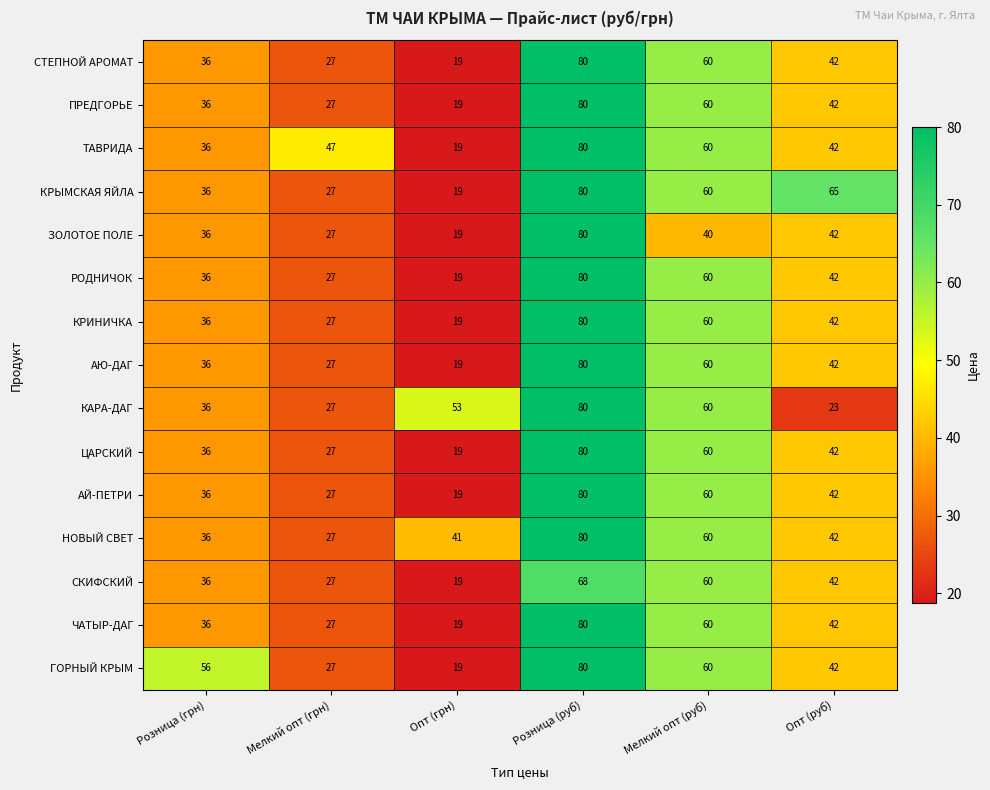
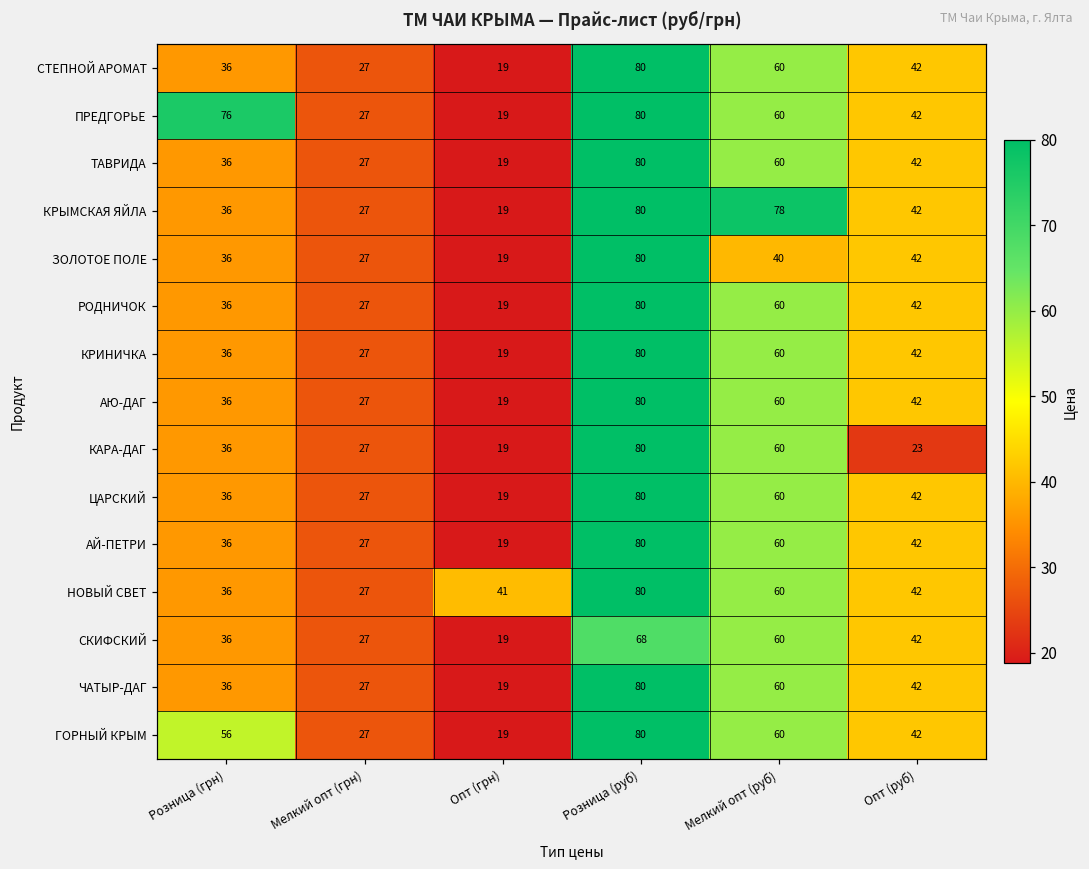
  {
    "СТЕПНОЙ АРОМАТ": {
      "Розница (грн)": 36,
      "Мелкий опт (грн)": 27,
      "Опт (грн)": 19,
      "Розница (руб)": 80,
      "Мелкий опт (руб)": 60,
      "Опт (руб)": 42
    },
    "ПРЕДГОРЬЕ": {
-     "Розница (грн)": 36,
+     "Розница (грн)": 76,
      "Мелкий опт (грн)": 27,
      "Опт (грн)": 19,
      "Розница (руб)": 80,
      "Мелкий опт (руб)": 60,
      "Опт (руб)": 42
    },
    "ТАВРИДА": {
      "Розница (грн)": 36,
-     "Мелкий опт (грн)": 47,
+     "Мелкий опт (грн)": 27,
      "Опт (грн)": 19,
      "Розница (руб)": 80,
      "Мелкий опт (руб)": 60,
      "Опт (руб)": 42
    },
    "КРЫМСКАЯ ЯЙЛА": {
      "Розница (грн)": 36,
      "Мелкий опт (грн)": 27,
      "Опт (грн)": 19,
      "Розница (руб)": 80,
-     "Мелкий опт (руб)": 60,
-     "Опт (руб)": 65
+     "Мелкий опт (руб)": 78,
+     "Опт (руб)": 42
    },
    "ЗОЛОТОЕ ПОЛЕ": {
      "Розница (грн)": 36,
      "Мелкий опт (грн)": 27,
      "Опт (грн)": 19,
      "Розница (руб)": 80,
      "Мелкий опт (руб)": 40,
      "Опт (руб)": 42
    },
    "РОДНИЧОК": {
      "Розница (грн)": 36,
      "Мелкий опт (грн)": 27,
      "Опт (грн)": 19,
      "Розница (руб)": 80,
      "Мелкий опт (руб)": 60,
      "Опт (руб)": 42
    },
    "КРИНИЧКА": {
      "Розница (грн)": 36,
      "Мелкий опт (грн)": 27,
      "Опт (грн)": 19,
      "Розница (руб)": 80,
      "Мелкий опт (руб)": 60,
      "Опт (руб)": 42
    },
    "АЮ-ДАГ": {
      "Розница (грн)": 36,
      "Мелкий опт (грн)": 27,
      "Опт (грн)": 19,
      "Розница (руб)": 80,
      "Мелкий опт (руб)": 60,
      "Опт (руб)": 42
    },
    "КАРА-ДАГ": {
      "Розница (грн)": 36,
      "Мелкий опт (грн)": 27,
-     "Опт (грн)": 53,
+     "Опт (грн)": 19,
      "Розница (руб)": 80,
      "Мелкий опт (руб)": 60,
      "Опт (руб)": 23
    },
    "ЦАРСКИЙ": {
      "Розница (грн)": 36,
      "Мелкий опт (грн)": 27,
      "Опт (грн)": 19,
      "Розница (руб)": 80,
      "Мелкий опт (руб)": 60,
      "Опт (руб)": 42
    },
    "АЙ-ПЕТРИ": {
      "Розница (грн)": 36,
      "Мелкий опт (грн)": 27,
      "Опт (грн)": 19,
      "Розница (руб)": 80,
      "Мелкий опт (руб)": 60,
      "Опт (руб)": 42
    },
    "НОВЫЙ СВЕТ": {
      "Розница (грн)": 36,
      "Мелкий опт (грн)": 27,
      "Опт (грн)": 41,
      "Розница (руб)": 80,
      "Мелкий опт (руб)": 60,
      "Опт (руб)": 42
    },
    "СКИФСКИЙ": {
      "Розница (грн)": 36,
      "Мелкий опт (грн)": 27,
      "Опт (грн)": 19,
      "Розница (руб)": 68,
      "Мелкий опт (руб)": 60,
      "Опт (руб)": 42
    },
    "ЧАТЫР-ДАГ": {
      "Розница (грн)": 36,
      "Мелкий опт (грн)": 27,
      "Опт (грн)": 19,
      "Розница (руб)": 80,
      "Мелкий опт (руб)": 60,
      "Опт (руб)": 42
    },
    "ГОРНЫЙ КРЫМ": {
      "Розница (грн)": 56,
      "Мелкий опт (грн)": 27,
      "Опт (грн)": 19,
      "Розница (руб)": 80,
      "Мелкий опт (руб)": 60,
      "Опт (руб)": 42
    }
  }
